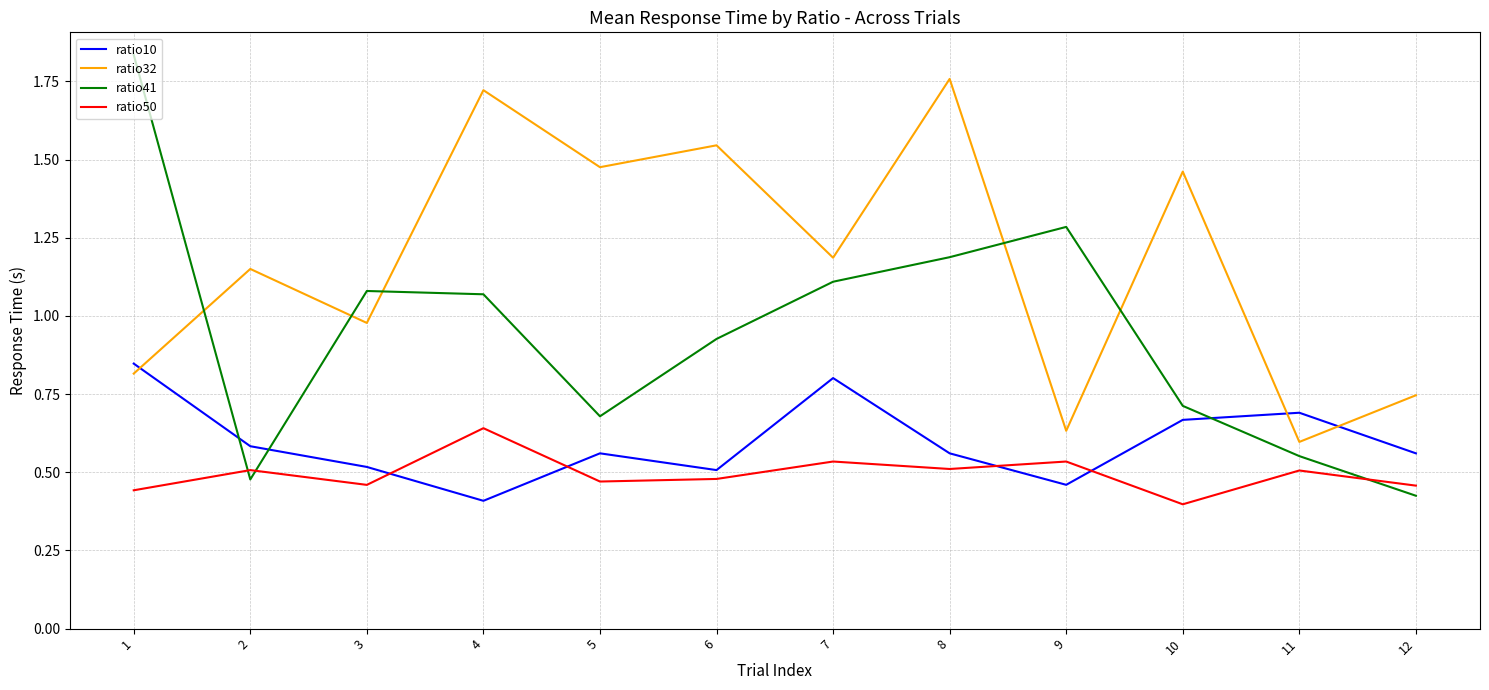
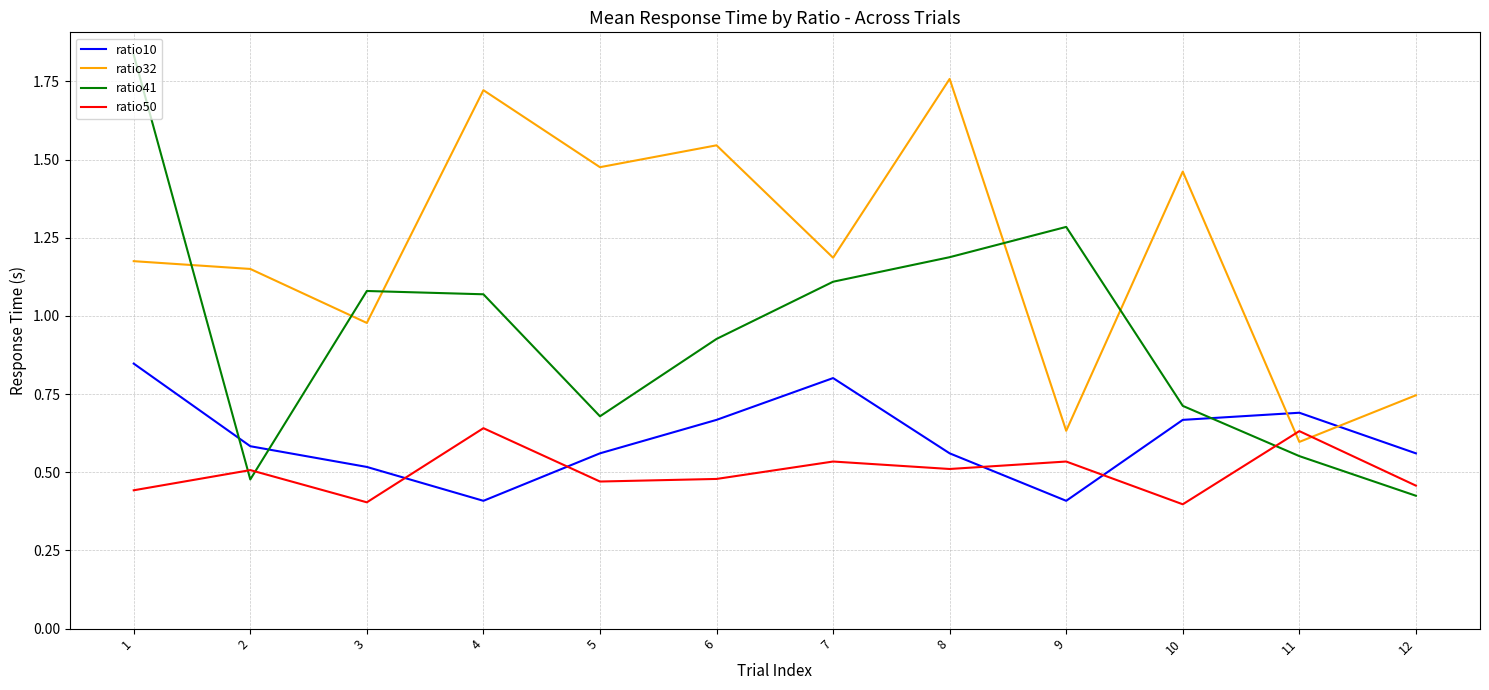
  {
    "ratio10": {
      "1": 0.85,
      "2": 0.58,
      "3": 0.52,
      "4": 0.41,
      "5": 0.56,
-     "6": 0.51,
+     "6": 0.67,
      "7": 0.80,
      "8": 0.56,
-     "9": 0.46,
+     "9": 0.41,
      "10": 0.67,
      "11": 0.69,
      "12": 0.56
    },
    "ratio32": {
-     "1": 0.82,
+     "1": 1.18,
      "2": 1.15,
      "3": 0.98,
      "4": 1.72,
      "5": 1.48,
      "6": 1.55,
      "7": 1.19,
      "8": 1.76,
      "9": 0.63,
      "10": 1.46,
      "11": 0.60,
      "12": 0.75
    },
    "ratio41": {
      "2": 0.48,
      "3": 1.08,
      "4": 1.07,
      "5": 0.68,
      "6": 0.93,
      "7": 1.11,
      "8": 1.19,
      "9": 1.28,
      "10": 0.71,
      "11": 0.55,
      "12": 0.42
    },
    "ratio50": {
      "1": 0.44,
      "2": 0.51,
-     "3": 0.46,
+     "3": 0.40,
      "4": 0.64,
      "5": 0.47,
      "6": 0.48,
      "7": 0.53,
      "8": 0.51,
      "9": 0.53,
      "10": 0.40,
-     "11": 0.51,
+     "11": 0.63,
      "12": 0.46
    }
  }
